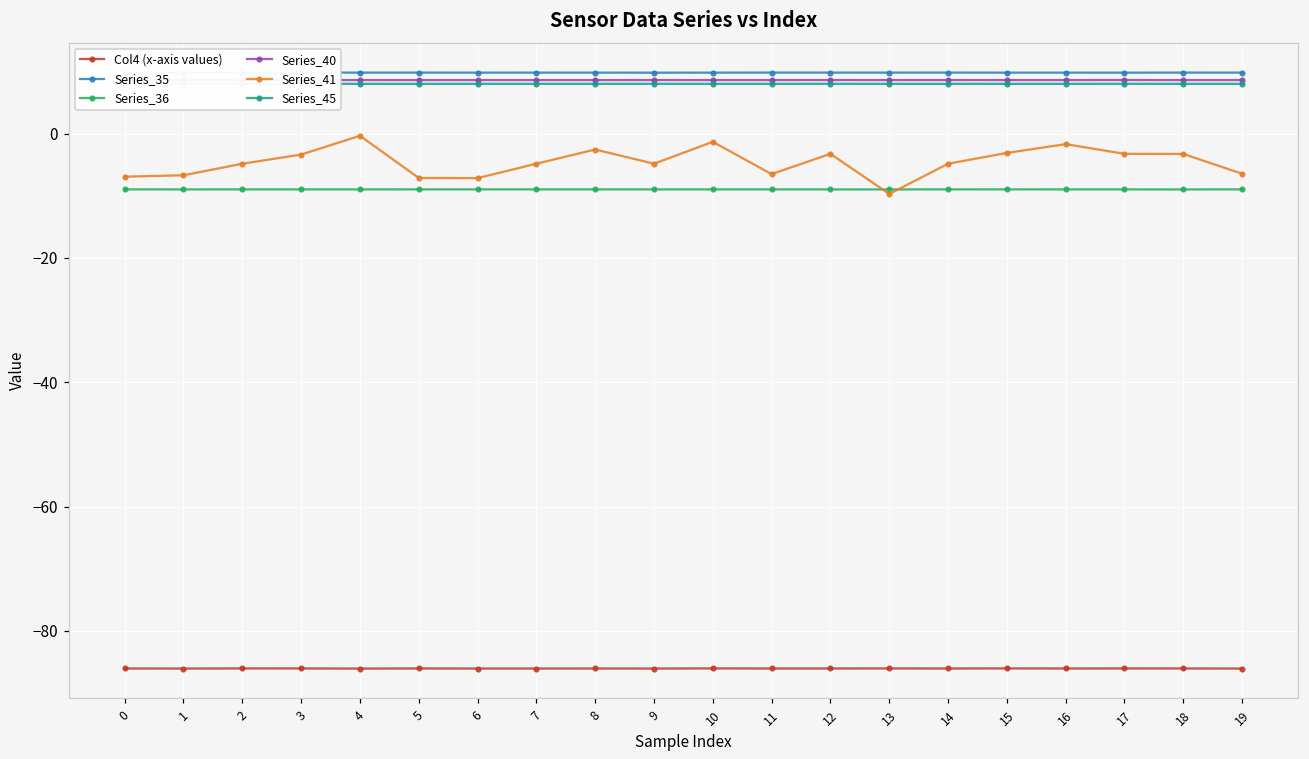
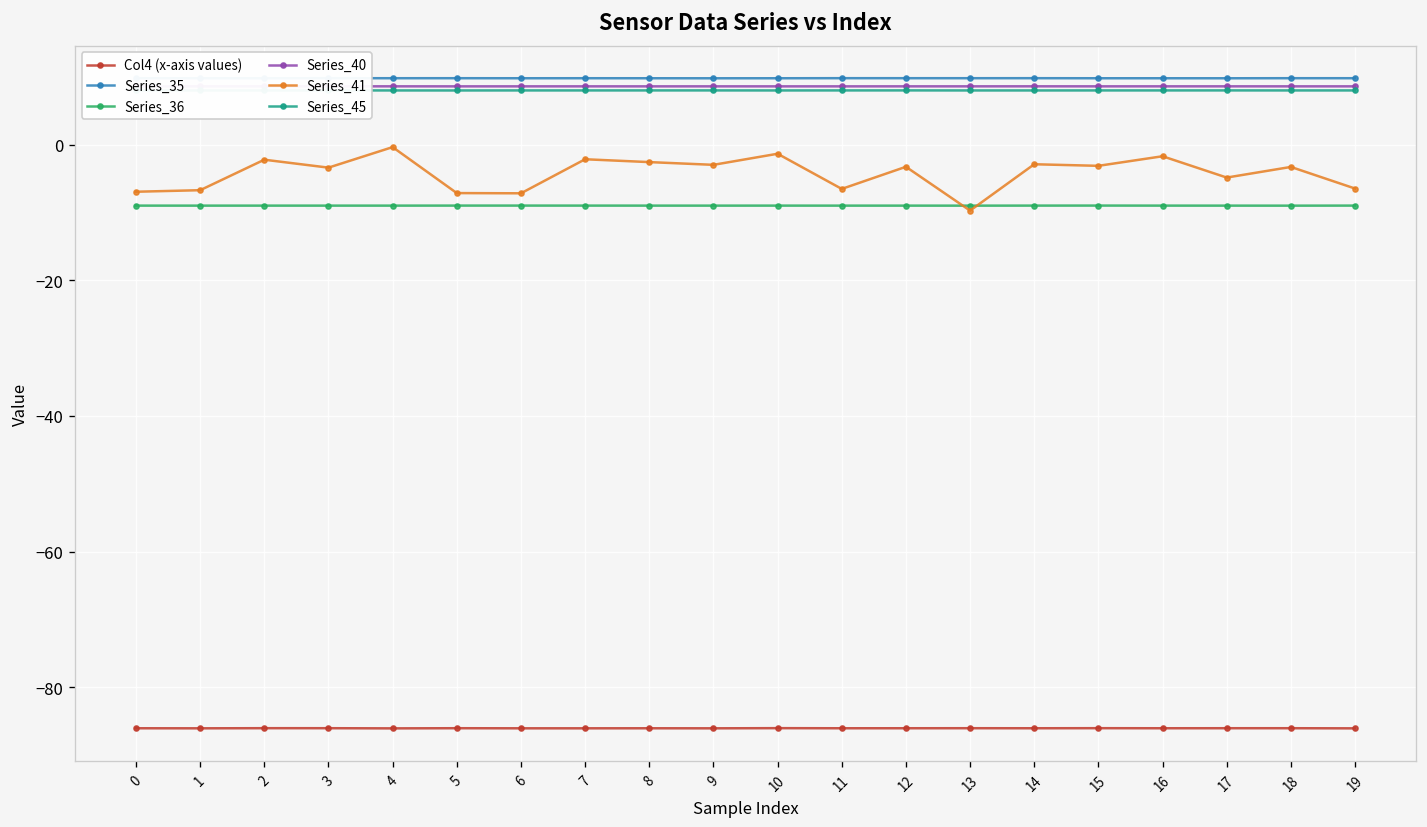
  {
    "Col4 (x-axis values)": {
      "0": -86,
      "1": -86,
      "2": -86,
      "3": -86,
      "4": -86,
      "5": -86,
      "6": -86,
      "7": -86,
      "8": -86,
      "9": -86,
      "10": -86,
      "11": -86,
      "12": -86,
      "13": -86,
      "14": -86,
      "15": -86,
      "16": -86,
      "17": -86,
      "18": -86,
      "19": -86
    },
    "Series_35": {
      "4": 10,
      "5": 10,
      "6": 10,
      "7": 10,
      "8": 10,
      "9": 10,
      "10": 10,
      "11": 10,
      "12": 10,
      "13": 10,
      "14": 10,
      "15": 10,
      "16": 10,
      "17": 10,
      "18": 10,
      "19": 10
    },
    "Series_40": {
      "4": 9,
      "5": 9,
      "6": 9,
      "7": 9,
      "8": 9,
      "9": 9,
      "10": 9,
      "11": 9,
      "12": 9,
      "13": 9,
      "14": 9,
      "15": 9,
      "16": 9,
      "17": 9,
      "18": 9,
      "19": 9
    },
    "Series_41": {
      "0": -7,
      "1": -7,
-     "2": -5,
+     "2": -2,
      "3": -3,
      "4": 0,
      "5": -7,
      "6": -7,
-     "7": -5,
+     "7": -2,
      "8": -3,
-     "9": -5,
+     "9": -3,
      "10": -1,
      "11": -7,
      "12": -3,
      "13": -10,
-     "14": -5,
+     "14": -3,
      "15": -3,
      "16": -2,
-     "17": -3,
+     "17": -5,
      "18": -3,
      "19": -6
    }
  }
